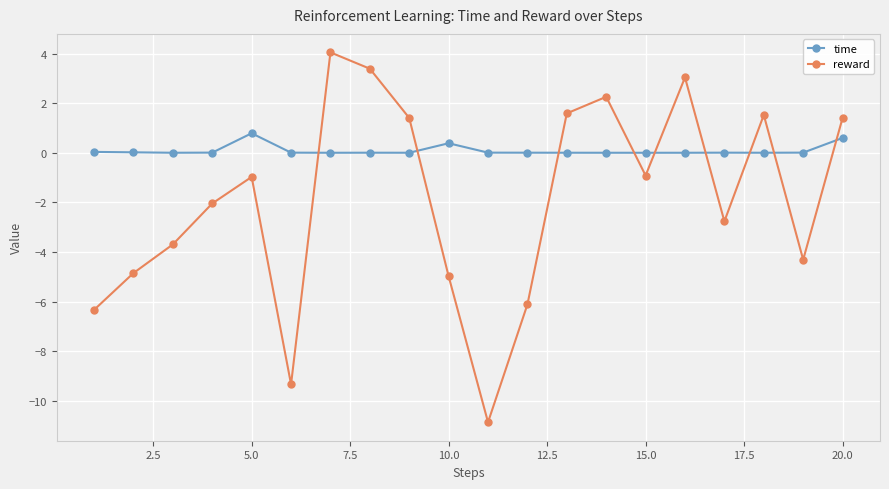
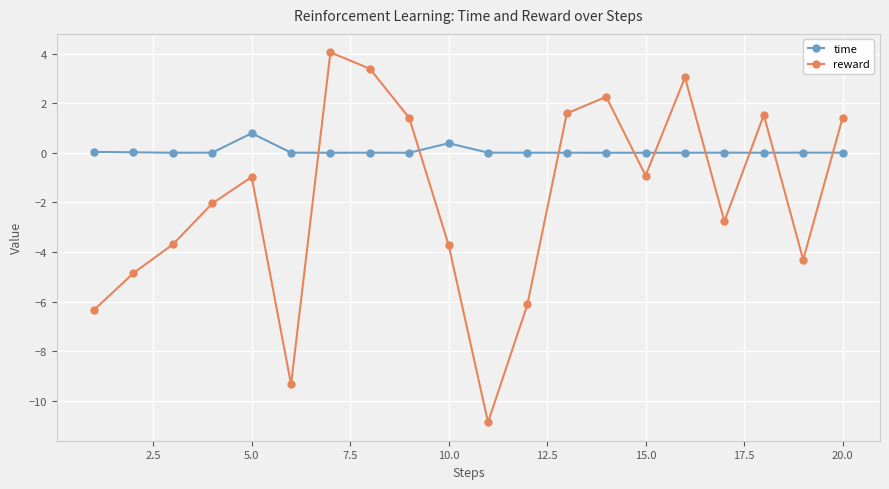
  {
    "time": {
      "5.0": 0.8,
      "10.0": 0.4,
      "15.0": 0.0,
-     "20.0": 0.6
+     "20.0": 0.0
    },
    "reward": {
      "5.0": -1.0,
-     "10.0": -5.0,
+     "10.0": -3.7,
      "15.0": -0.9,
      "20.0": 1.4
    }
  }
